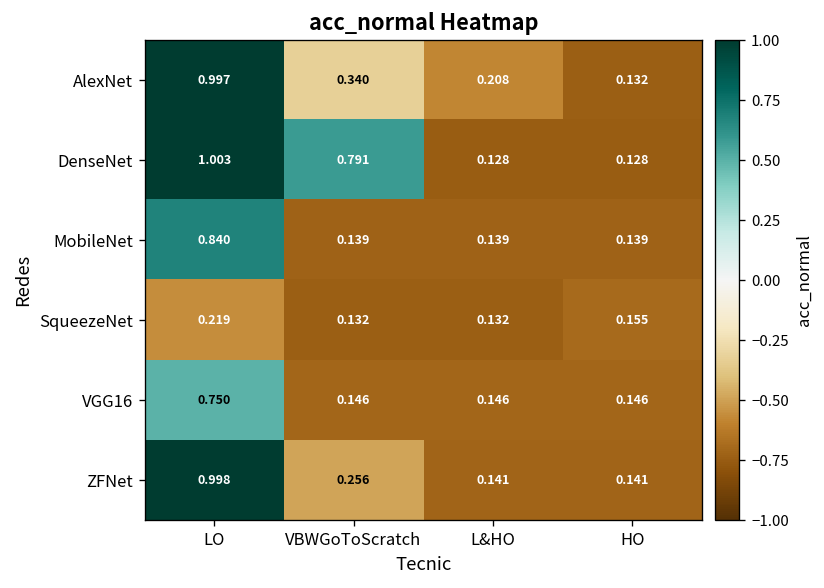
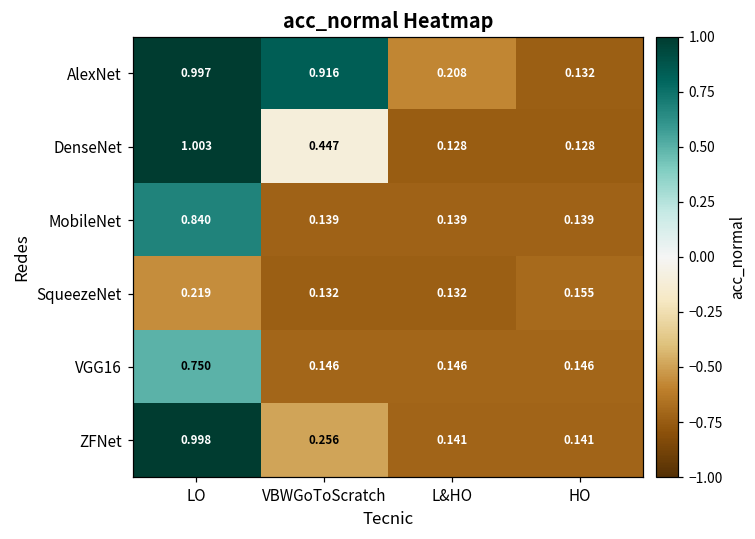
  {
    "AlexNet": {
      "LO": 0.997,
-     "VBWGoToScratch": 0.340,
+     "VBWGoToScratch": 0.916,
      "L&HO": 0.208,
      "HO": 0.132
    },
    "DenseNet": {
      "LO": 1.003,
-     "VBWGoToScratch": 0.791,
+     "VBWGoToScratch": 0.447,
      "L&HO": 0.128,
      "HO": 0.128
    },
    "MobileNet": {
      "LO": 0.840,
      "VBWGoToScratch": 0.139,
      "L&HO": 0.139,
      "HO": 0.139
    },
    "SqueezeNet": {
      "LO": 0.219,
      "VBWGoToScratch": 0.132,
      "L&HO": 0.132,
      "HO": 0.155
    },
    "VGG16": {
      "LO": 0.750,
      "VBWGoToScratch": 0.146,
      "L&HO": 0.146,
      "HO": 0.146
    },
    "ZFNet": {
      "LO": 0.998,
      "VBWGoToScratch": 0.256,
      "L&HO": 0.141,
      "HO": 0.141
    }
  }
